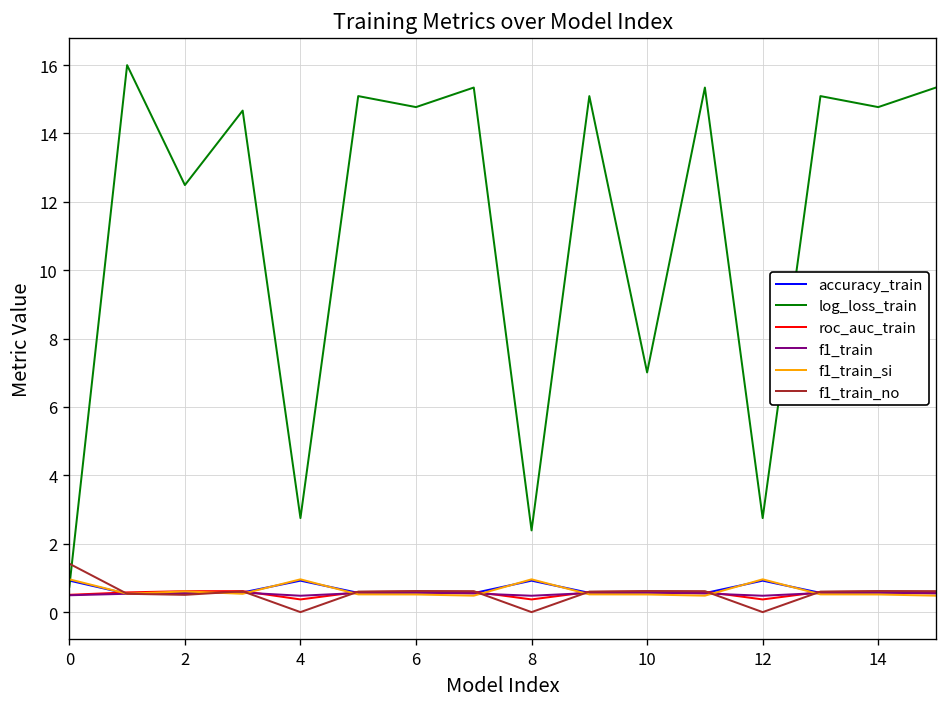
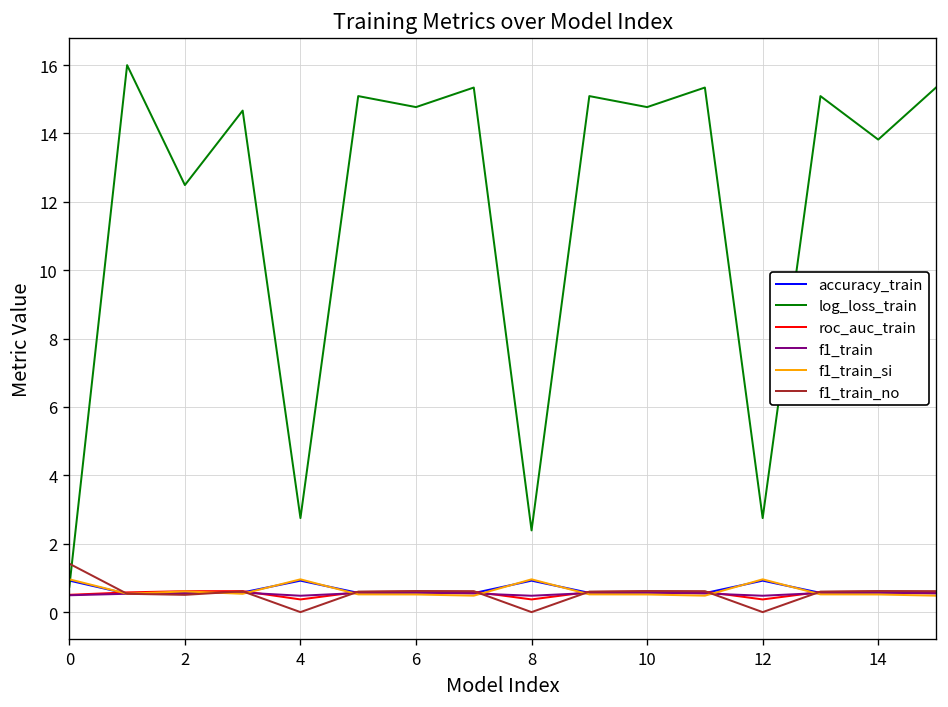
  {
    "log_loss_train": {
      "0": 0.7,
      "2": 12.5,
      "4": 2.8,
      "6": 14.8,
      "8": 2.4,
-     "10": 7.0,
+     "10": 14.8,
      "12": 2.8,
-     "14": 14.8
+     "14": 13.8
    },
    "roc_auc_train": {
      "4": 0.4,
      "8": 0.4,
      "12": 0.4
    },
    "f1_train": {
      "4": 0.5,
      "8": 0.5,
      "12": 0.5
    },
    "f1_train_no": {
      "0": 1.4,
      "4": 0.0,
      "8": 0.0,
      "12": 0.0
    }
  }
